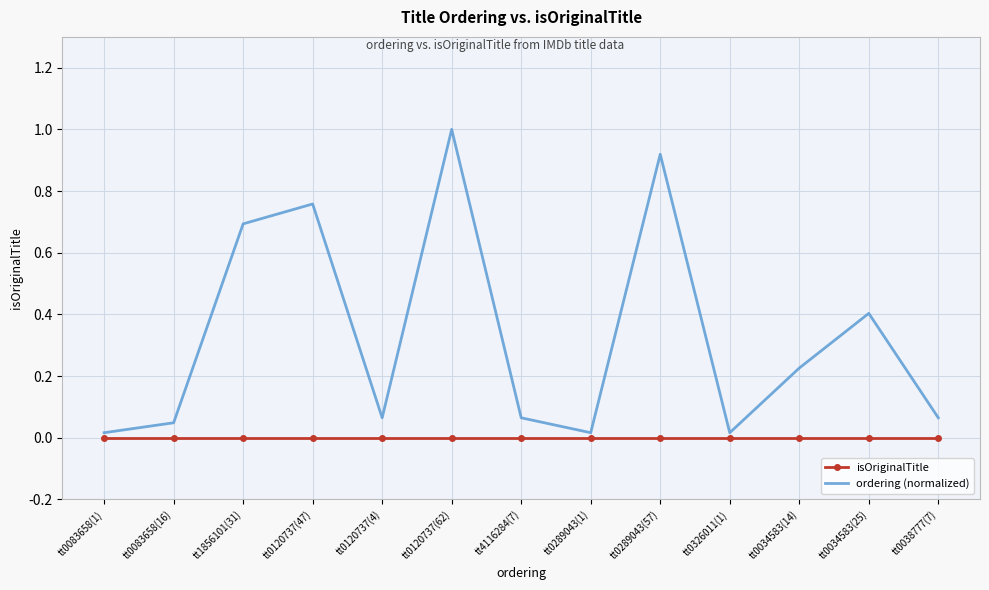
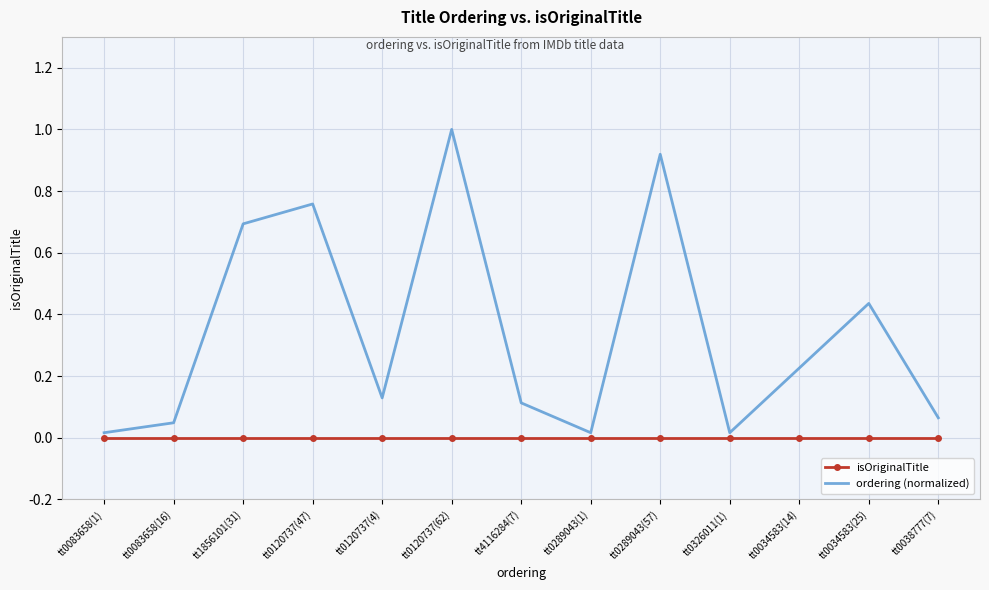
  {
    "isOriginalTitle": {
      "tt0083658(1)": 0.00,
      "tt0083658(16)": 0.00,
      "tt1856101(31)": 0.00,
      "tt0120737(47)": 0.00,
      "tt0120737(4)": 0.00,
      "tt0120737(62)": 0.00,
      "tt4116284(7)": 0.00,
      "tt0289043(1)": 0.00,
      "tt0289043(57)": 0.00,
      "tt0326011(1)": 0.00,
      "tt0034583(14)": 0.00,
      "tt0034583(25)": 0.00,
      "tt0038777(7)": 0.00
    },
    "ordering (normalized)": {
      "tt0083658(1)": 0.02,
      "tt0083658(16)": 0.05,
      "tt1856101(31)": 0.69,
      "tt0120737(47)": 0.76,
-     "tt0120737(4)": 0.06,
+     "tt0120737(4)": 0.13,
      "tt0120737(62)": 1.00,
-     "tt4116284(7)": 0.06,
+     "tt4116284(7)": 0.11,
      "tt0289043(1)": 0.02,
      "tt0289043(57)": 0.92,
      "tt0326011(1)": 0.02,
      "tt0034583(14)": 0.23,
-     "tt0034583(25)": 0.40,
+     "tt0034583(25)": 0.44,
      "tt0038777(7)": 0.06
    }
  }
